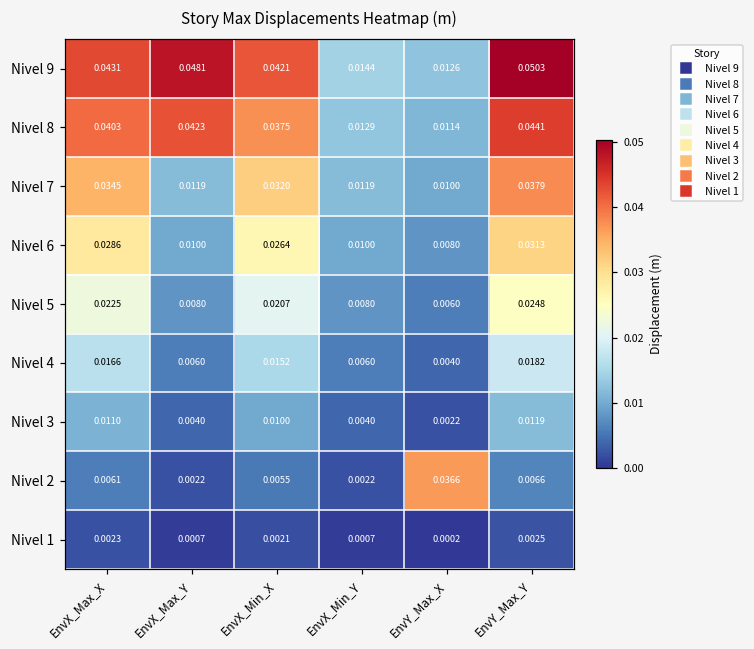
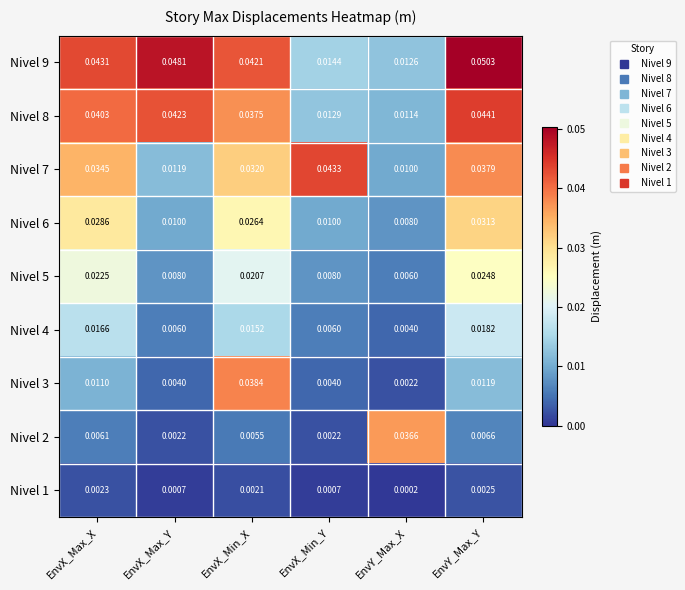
  {
    "Nivel 9": {
      "EnvX_Max_X": 0.0431,
      "EnvX_Max_Y": 0.0481,
      "EnvX_Min_X": 0.0421,
      "EnvX_Min_Y": 0.0144,
      "EnvY_Max_X": 0.0126,
      "EnvY_Max_Y": 0.0503
    },
    "Nivel 8": {
      "EnvX_Max_X": 0.0403,
      "EnvX_Max_Y": 0.0423,
      "EnvX_Min_X": 0.0375,
      "EnvX_Min_Y": 0.0129,
      "EnvY_Max_X": 0.0114,
      "EnvY_Max_Y": 0.0441
    },
    "Nivel 7": {
      "EnvX_Max_X": 0.0345,
      "EnvX_Max_Y": 0.0119,
      "EnvX_Min_X": 0.0320,
-     "EnvX_Min_Y": 0.0119,
+     "EnvX_Min_Y": 0.0433,
      "EnvY_Max_X": 0.0100,
      "EnvY_Max_Y": 0.0379
    },
    "Nivel 6": {
      "EnvX_Max_X": 0.0286,
      "EnvX_Max_Y": 0.0100,
      "EnvX_Min_X": 0.0264,
      "EnvX_Min_Y": 0.0100,
      "EnvY_Max_X": 0.0080,
      "EnvY_Max_Y": 0.0313
    },
    "Nivel 5": {
      "EnvX_Max_X": 0.0225,
      "EnvX_Max_Y": 0.0080,
      "EnvX_Min_X": 0.0207,
      "EnvX_Min_Y": 0.0080,
      "EnvY_Max_X": 0.0060,
      "EnvY_Max_Y": 0.0248
    },
    "Nivel 4": {
      "EnvX_Max_X": 0.0166,
      "EnvX_Max_Y": 0.0060,
      "EnvX_Min_X": 0.0152,
      "EnvX_Min_Y": 0.0060,
      "EnvY_Max_X": 0.0040,
      "EnvY_Max_Y": 0.0182
    },
    "Nivel 3": {
      "EnvX_Max_X": 0.0110,
      "EnvX_Max_Y": 0.0040,
-     "EnvX_Min_X": 0.0100,
+     "EnvX_Min_X": 0.0384,
      "EnvX_Min_Y": 0.0040,
      "EnvY_Max_X": 0.0022,
      "EnvY_Max_Y": 0.0119
    },
    "Nivel 2": {
      "EnvX_Max_X": 0.0061,
      "EnvX_Max_Y": 0.0022,
      "EnvX_Min_X": 0.0055,
      "EnvX_Min_Y": 0.0022,
      "EnvY_Max_X": 0.0366,
      "EnvY_Max_Y": 0.0066
    },
    "Nivel 1": {
      "EnvX_Max_X": 0.0023,
      "EnvX_Max_Y": 0.0007,
      "EnvX_Min_X": 0.0021,
      "EnvX_Min_Y": 0.0007,
      "EnvY_Max_X": 0.0002,
      "EnvY_Max_Y": 0.0025
    }
  }
